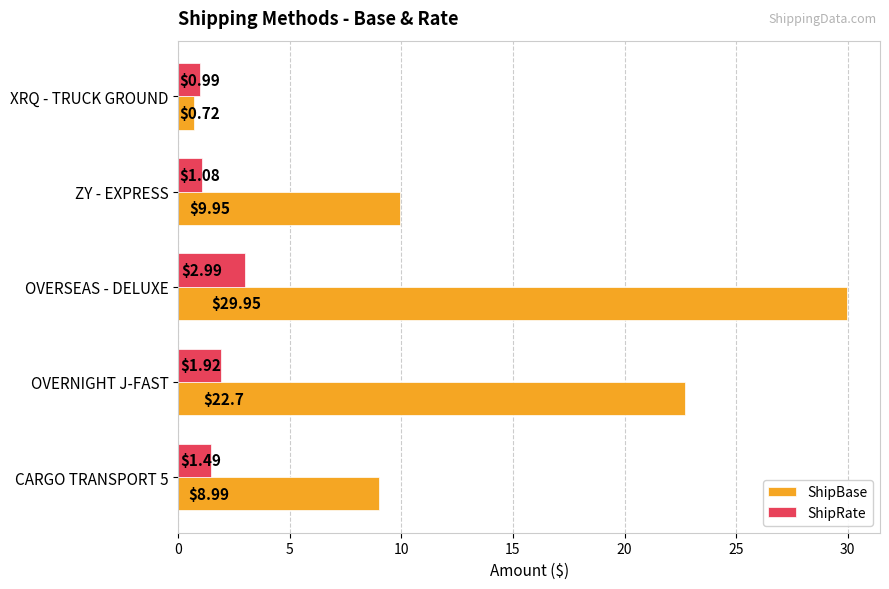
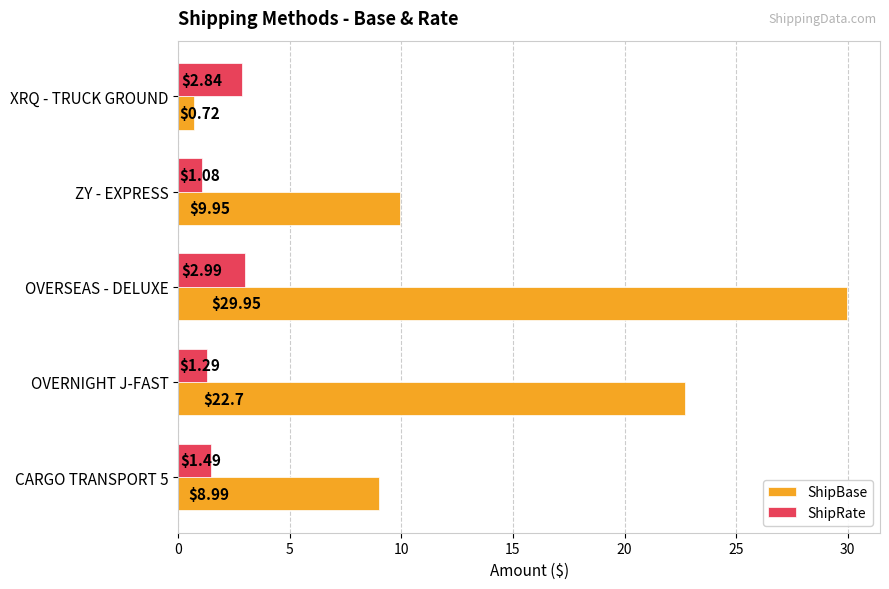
  {
    "ShipBase": {
      "XRQ - TRUCK GROUND": "$0.72",
      "ZY - EXPRESS": "$9.95",
      "OVERSEAS - DELUXE": "$29.95",
      "OVERNIGHT J-FAST": "$22.7",
      "CARGO TRANSPORT 5": "$8.99"
    },
    "ShipRate": {
-     "XRQ - TRUCK GROUND": "$0.99",
+     "XRQ - TRUCK GROUND": "$2.84",
      "ZY - EXPRESS": "$1.08",
      "OVERSEAS - DELUXE": "$2.99",
-     "OVERNIGHT J-FAST": "$1.92",
+     "OVERNIGHT J-FAST": "$1.29",
      "CARGO TRANSPORT 5": "$1.49"
    }
  }
